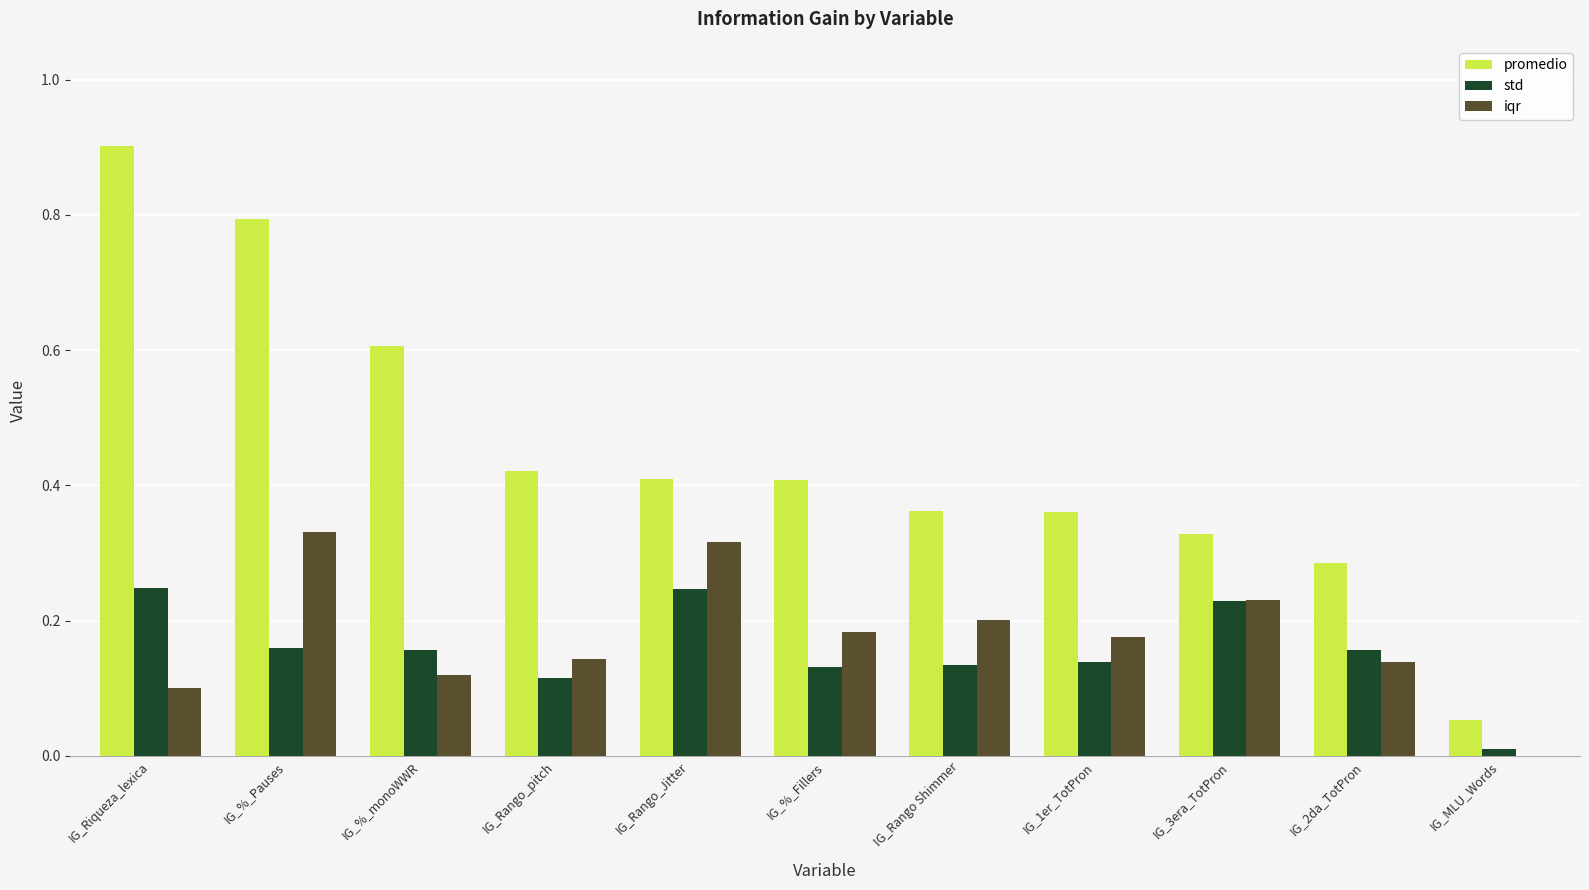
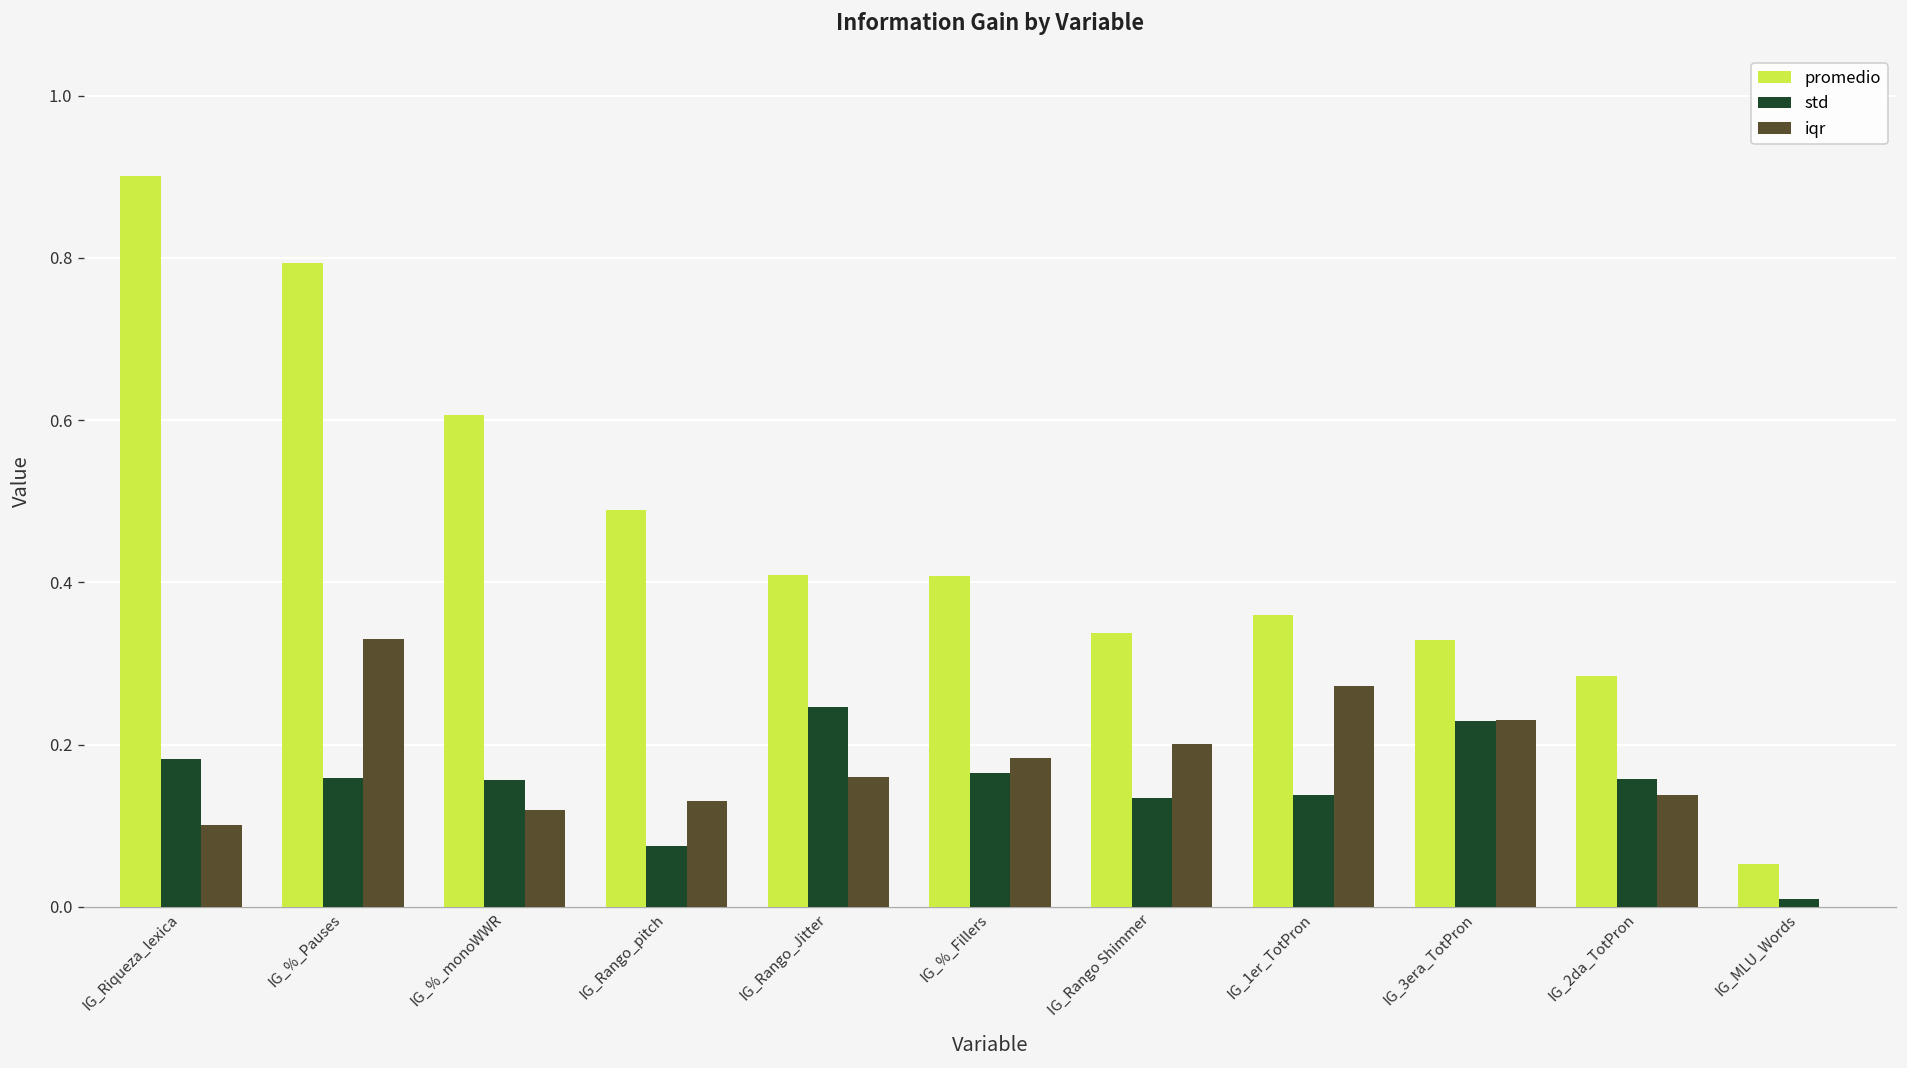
  {
    "promedio": {
      "IG_Riqueza_lexica": 0.90,
      "IG_%_Pauses": 0.79,
      "IG_%_monoWWR": 0.61,
-     "IG_Rango_pitch": 0.42,
+     "IG_Rango_pitch": 0.49,
      "IG_Rango_Jitter": 0.41,
      "IG_%_Fillers": 0.41,
-     "IG_Rango Shimmer": 0.36,
+     "IG_Rango Shimmer": 0.34,
      "IG_1er_TotPron": 0.36,
      "IG_3era_TotPron": 0.33,
      "IG_2da_TotPron": 0.28,
      "IG_MLU_Words": 0.05
    },
    "std": {
-     "IG_Riqueza_lexica": 0.25,
+     "IG_Riqueza_lexica": 0.18,
      "IG_%_Pauses": 0.16,
      "IG_%_monoWWR": 0.16,
-     "IG_Rango_pitch": 0.11,
+     "IG_Rango_pitch": 0.08,
      "IG_Rango_Jitter": 0.25,
-     "IG_%_Fillers": 0.13,
+     "IG_%_Fillers": 0.17,
      "IG_Rango Shimmer": 0.13,
      "IG_1er_TotPron": 0.14,
      "IG_3era_TotPron": 0.23,
      "IG_2da_TotPron": 0.16,
      "IG_MLU_Words": 0.01
    },
    "iqr": {
      "IG_Riqueza_lexica": 0.10,
      "IG_%_Pauses": 0.33,
      "IG_%_monoWWR": 0.12,
-     "IG_Rango_pitch": 0.14,
-     "IG_Rango_Jitter": 0.32,
+     "IG_Rango_pitch": 0.13,
+     "IG_Rango_Jitter": 0.16,
      "IG_%_Fillers": 0.18,
      "IG_Rango Shimmer": 0.20,
-     "IG_1er_TotPron": 0.18,
+     "IG_1er_TotPron": 0.27,
      "IG_3era_TotPron": 0.23,
      "IG_2da_TotPron": 0.14,
      "IG_MLU_Words": 0.00
    }
  }
